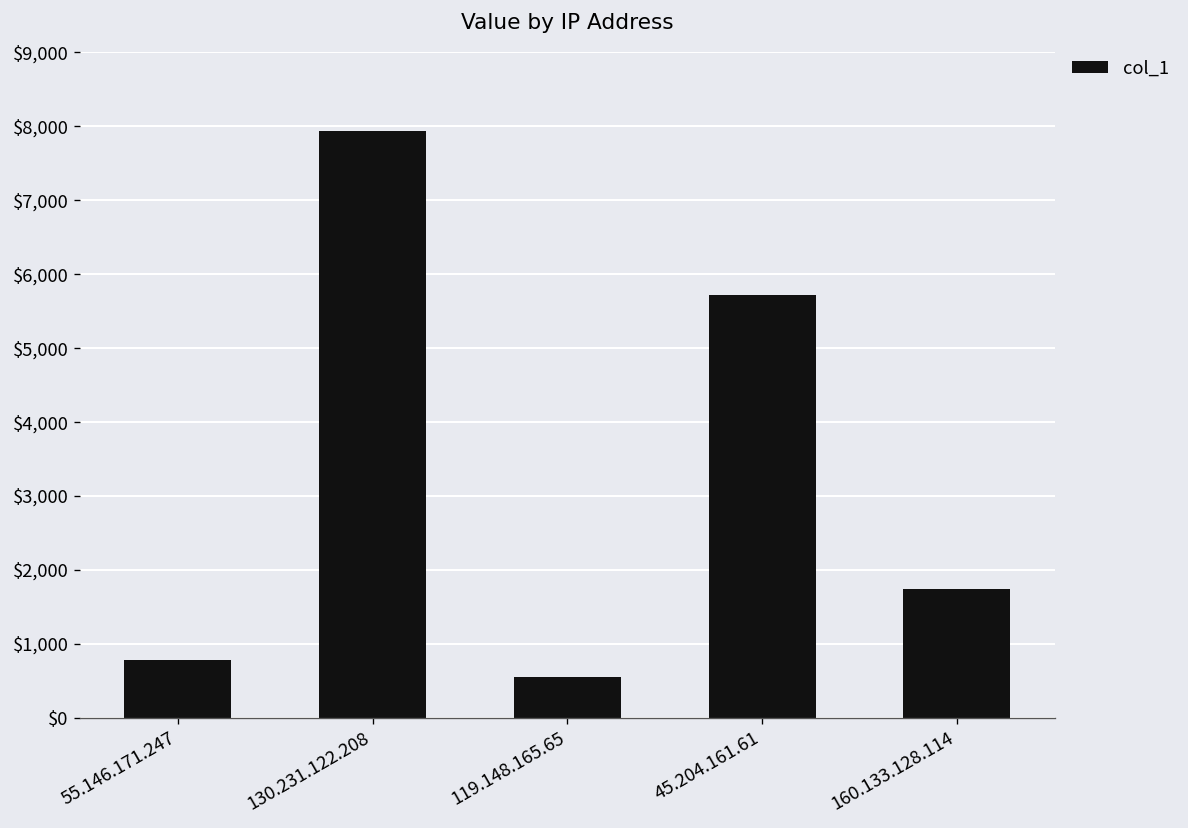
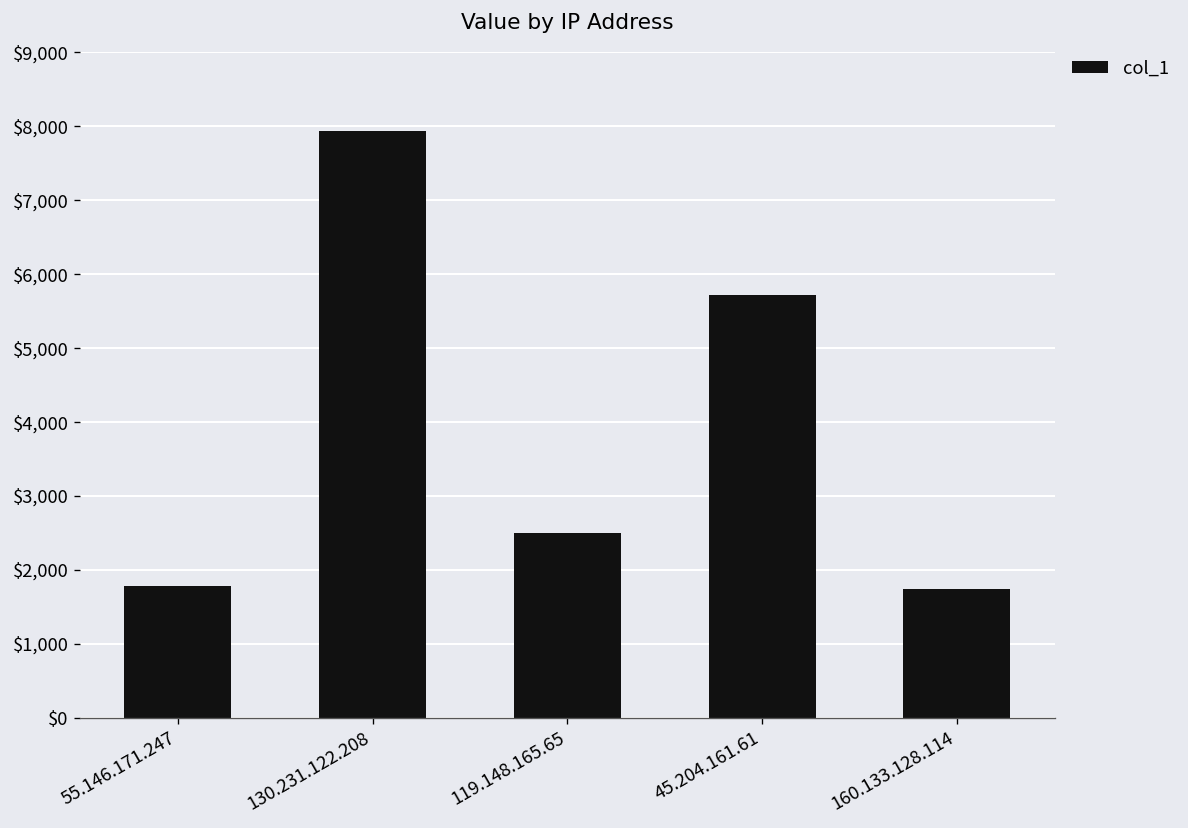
  {
-   "55.146.171.247": "$800",
+   "55.146.171.247": "$1,800",
    "130.231.122.208": "$7,900",
-   "119.148.165.65": "$500",
+   "119.148.165.65": "$2,500",
    "45.204.161.61": "$5,700",
    "160.133.128.114": "$1,700"
  }
